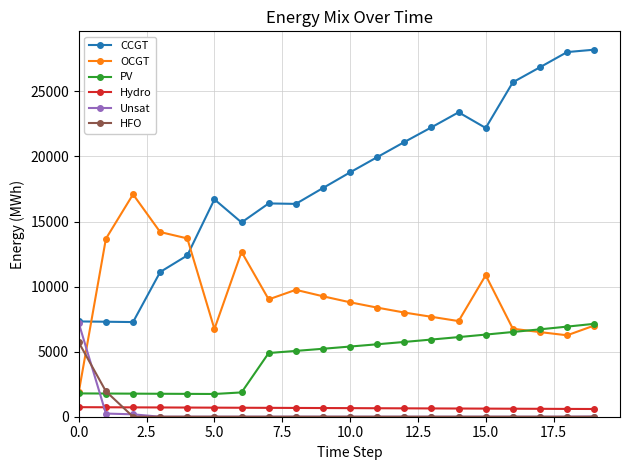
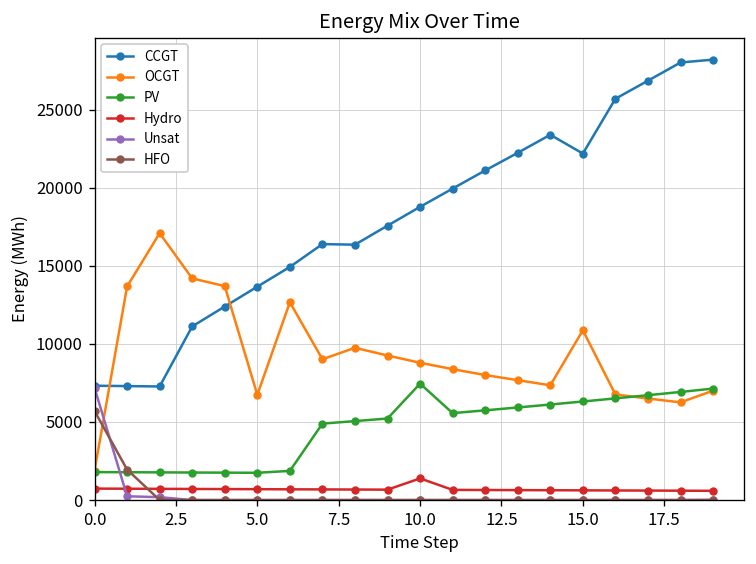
  {
    "CCGT": {
-     "5.0": 16700,
+     "5.0": 13700,
      "10.0": 18800,
      "15.0": 22200
    },
    "OCGT": {
      "5.0": 6700,
      "10.0": 8800,
      "15.0": 10900
    },
    "PV": {
      "5.0": 1700,
-     "10.0": 5400,
+     "10.0": 7500,
      "15.0": 6300
    },
    "Hydro": {
      "0.0": 700,
      "5.0": 700,
-     "10.0": 700,
+     "10.0": 1400,
      "15.0": 600
    },
    "HFO": {
      "0.0": 5700
    }
  }
